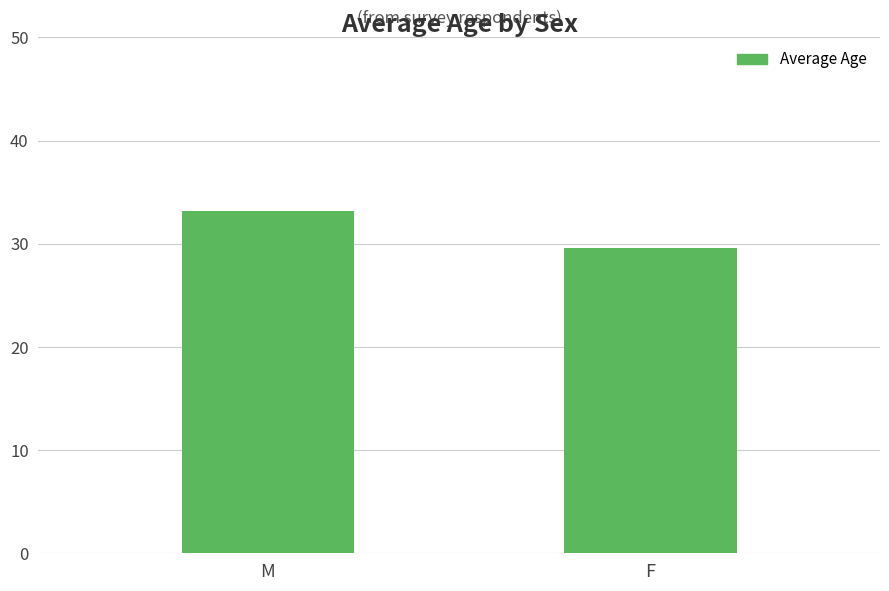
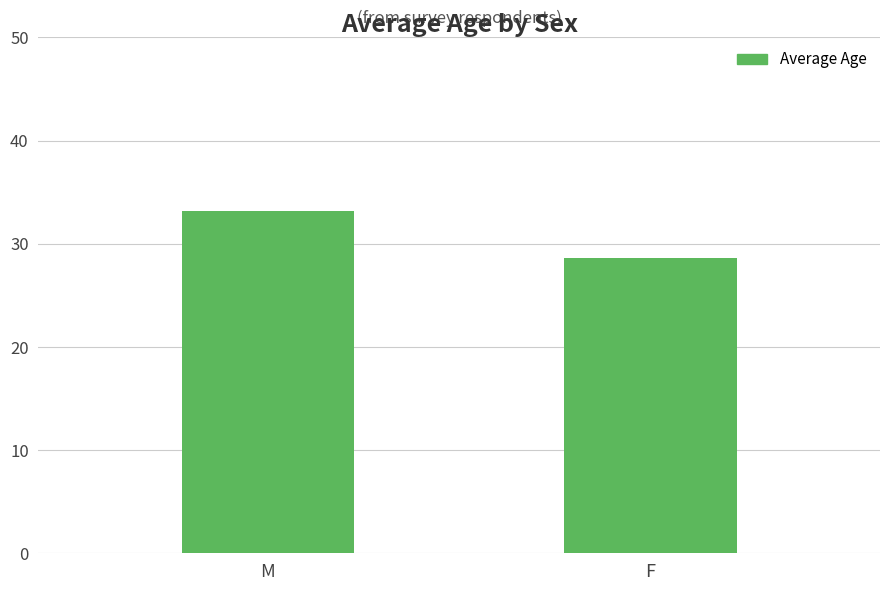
  {
    "M": 33.2,
-   "F": 29.6
+   "F": 28.6
  }
